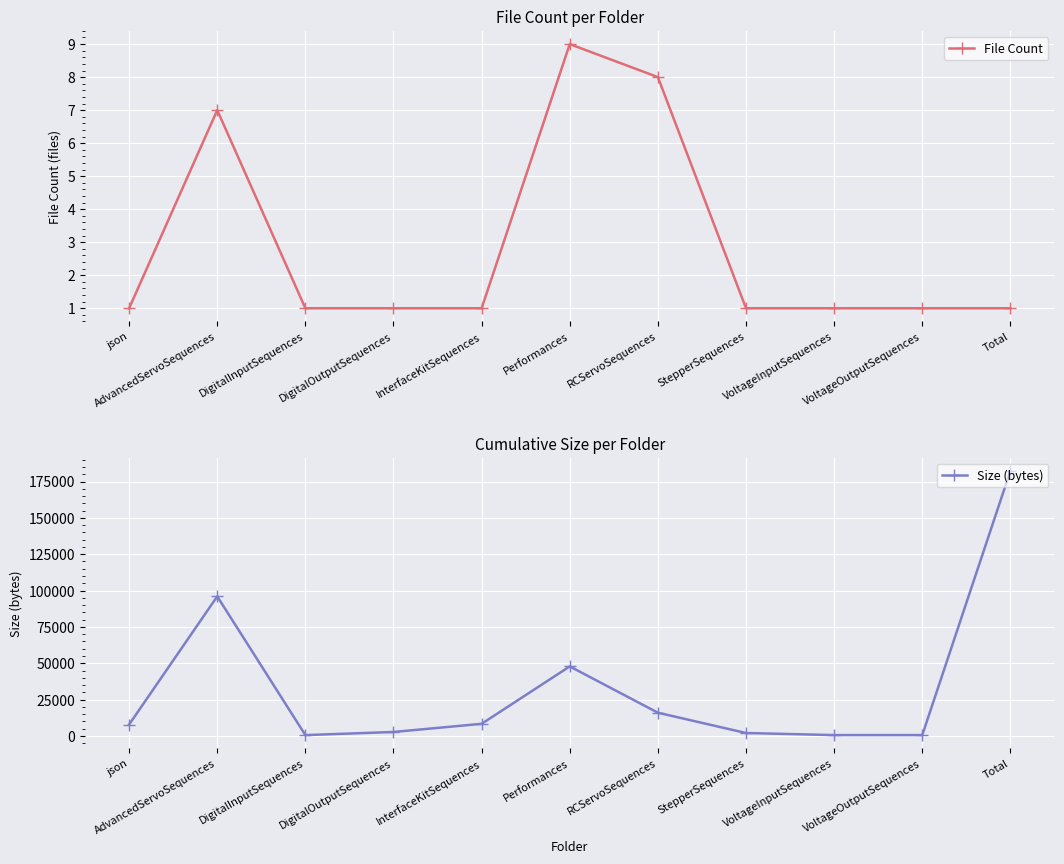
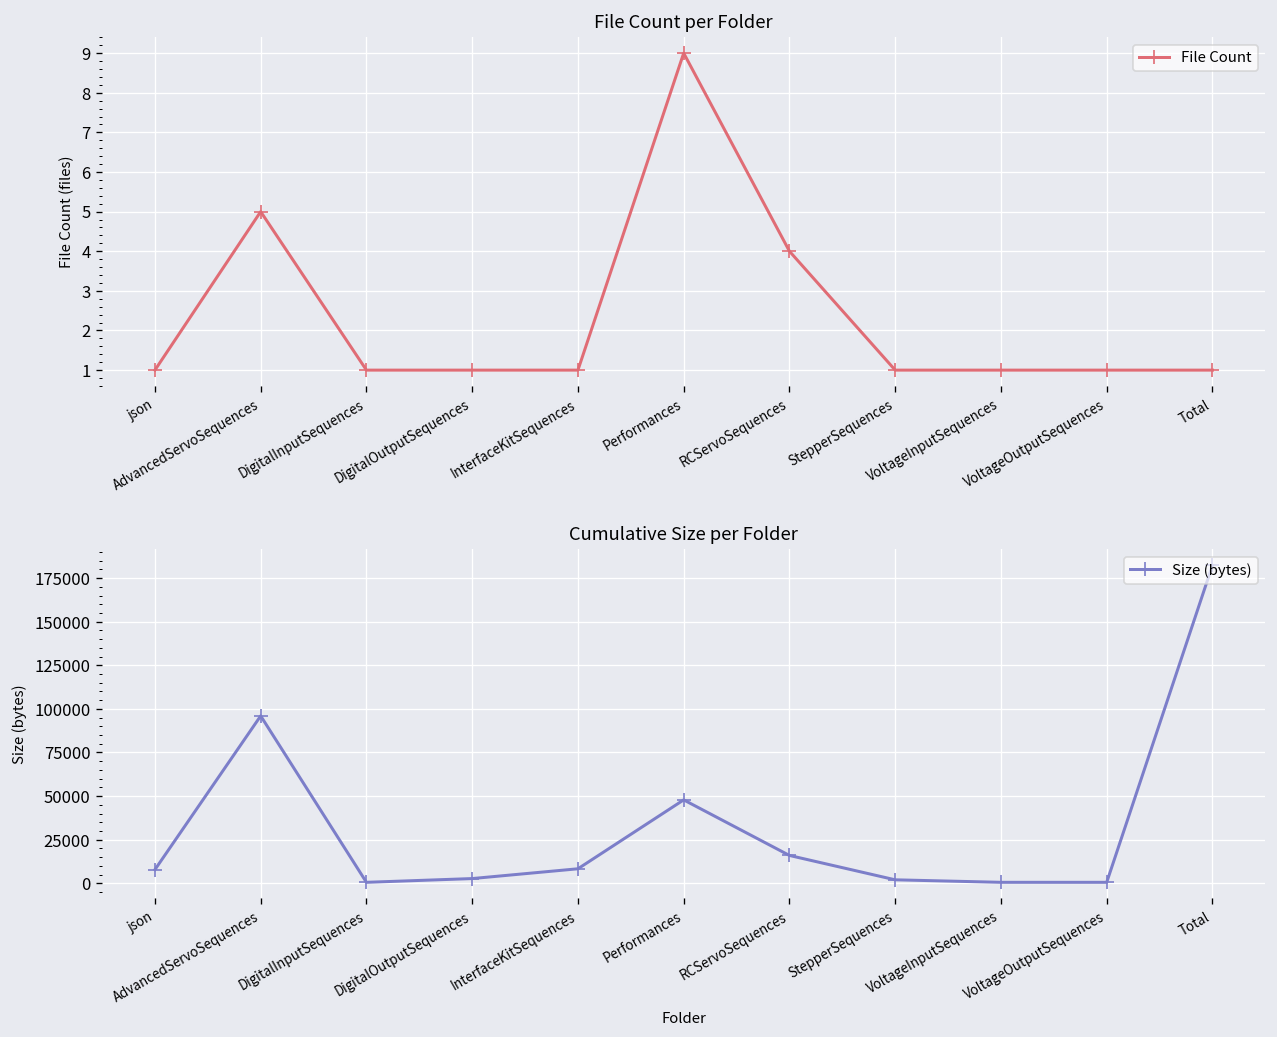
  {
    "File Count per Folder": {
      "json": 1,
-     "AdvancedServoSequences": 7,
+     "AdvancedServoSequences": 5,
      "DigitalInputSequences": 1,
      "DigitalOutputSequences": 1,
      "InterfaceKitSequences": 1,
      "Performances": 9,
-     "RCServoSequences": 8,
+     "RCServoSequences": 4,
      "StepperSequences": 1,
      "VoltageInputSequences": 1,
      "VoltageOutputSequences": 1,
      "Total": 1
    },
    "Cumulative Size per Folder": {
      "json": 8000,
      "AdvancedServoSequences": 96000,
      "DigitalInputSequences": 1000,
      "DigitalOutputSequences": 3000,
      "InterfaceKitSequences": 8000,
      "Performances": 48000,
      "RCServoSequences": 16000,
      "StepperSequences": 2000,
      "VoltageInputSequences": 1000,
      "VoltageOutputSequences": 1000
    }
  }
